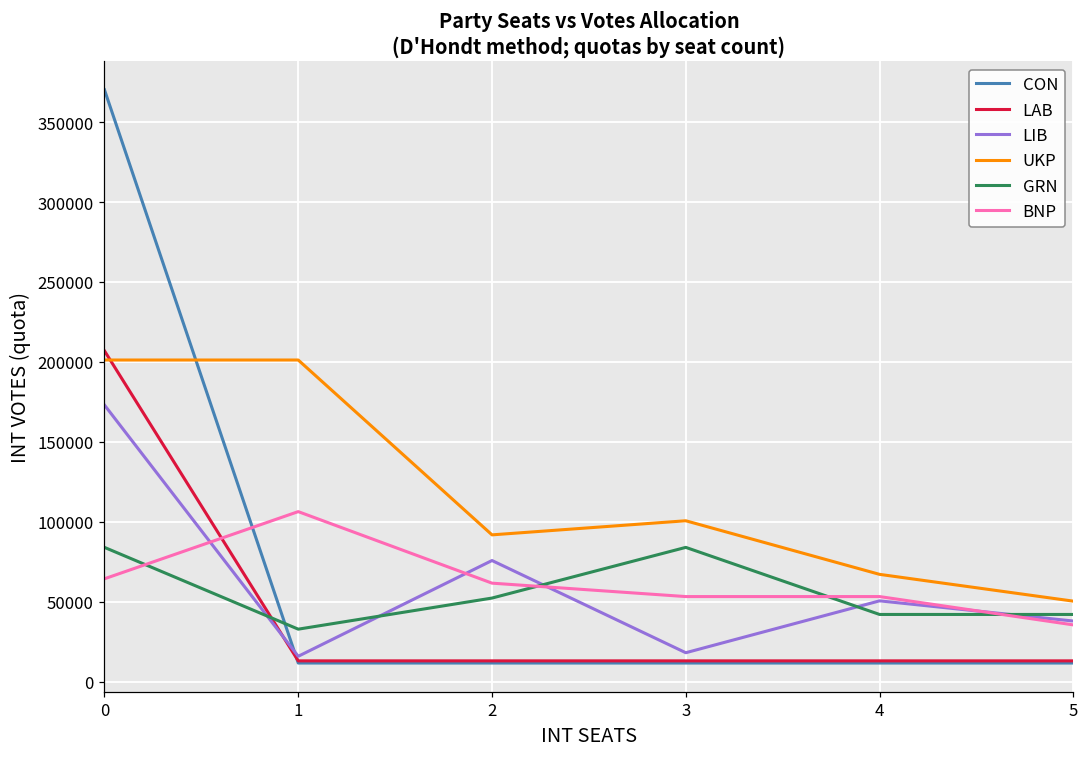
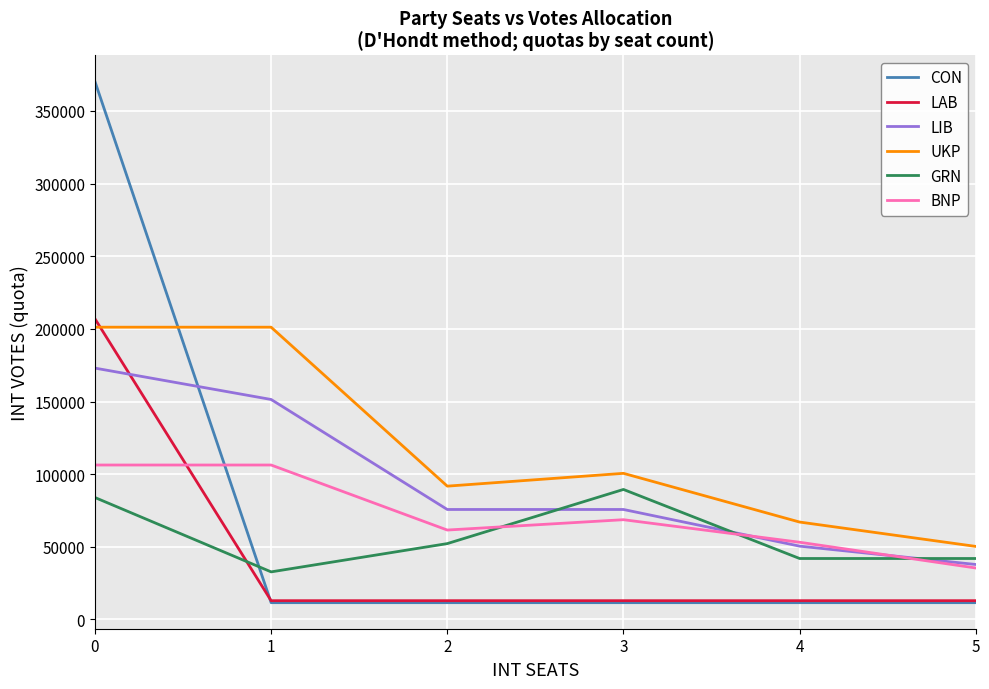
  {
    "CON": {
      "0": 370000
    },
    "LAB": {
      "0": 207000
    },
    "LIB": {
      "0": 173000,
-     "1": 16000,
+     "1": 151000,
      "2": 76000,
-     "3": 18000,
+     "3": 76000,
      "4": 50000,
      "5": 38000
    },
    "UKP": {
      "0": 201000,
      "1": 201000,
      "2": 92000,
      "3": 101000,
      "4": 67000,
      "5": 50000
    },
    "GRN": {
      "0": 84000,
      "1": 33000,
      "2": 52000,
-     "3": 84000,
+     "3": 89000,
      "4": 42000,
      "5": 42000
    },
    "BNP": {
-     "0": 64000,
+     "0": 106000,
      "1": 106000,
      "2": 62000,
-     "3": 53000,
+     "3": 69000,
      "4": 53000,
      "5": 35000
    }
  }
